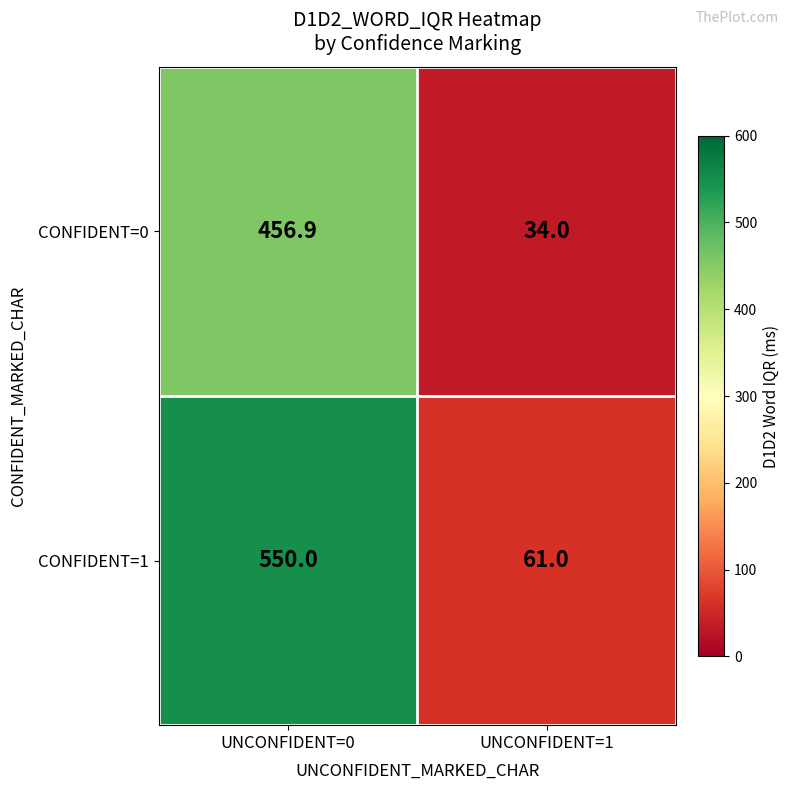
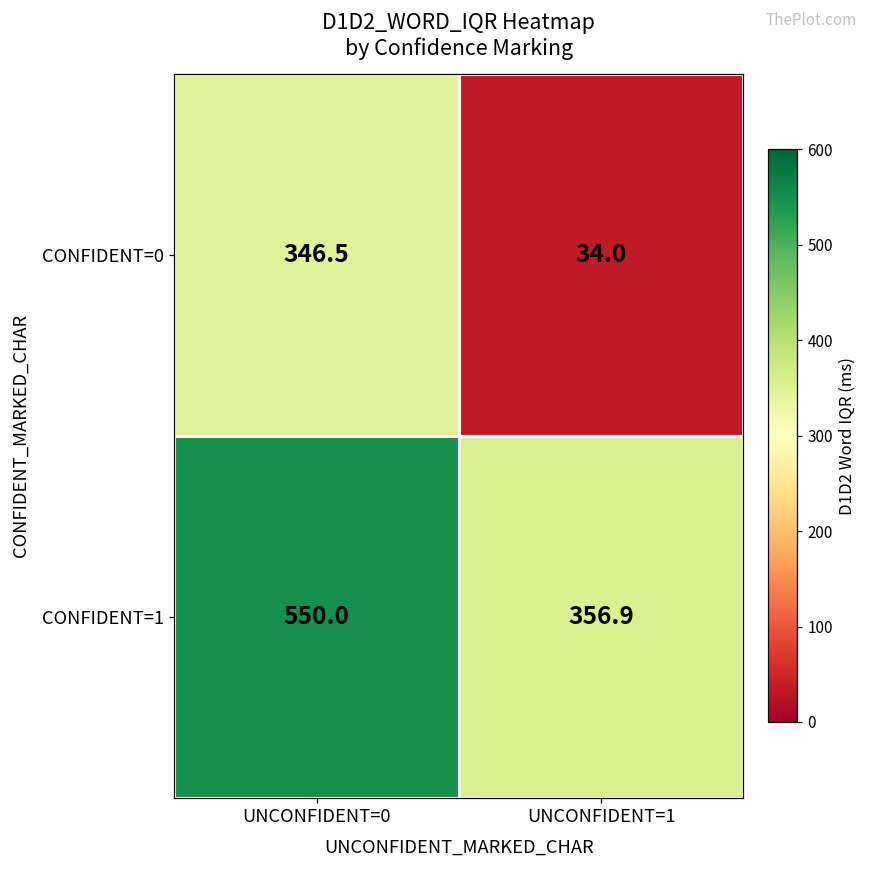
  {
    "CONFIDENT=0": {
-     "UNCONFIDENT=0": 456.9,
+     "UNCONFIDENT=0": 346.5,
      "UNCONFIDENT=1": 34.0
    },
    "CONFIDENT=1": {
      "UNCONFIDENT=0": 550.0,
-     "UNCONFIDENT=1": 61.0
+     "UNCONFIDENT=1": 356.9
    }
  }
